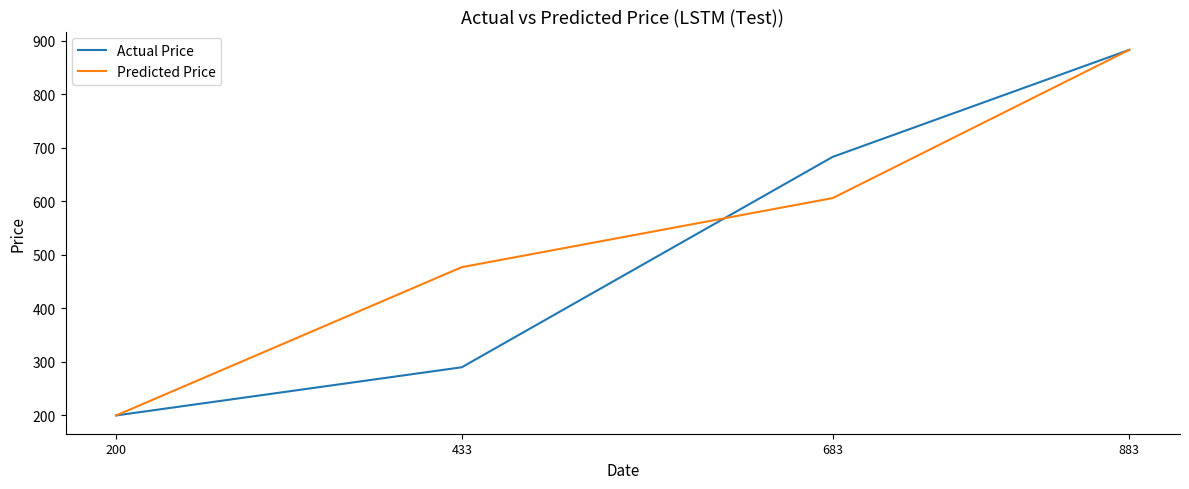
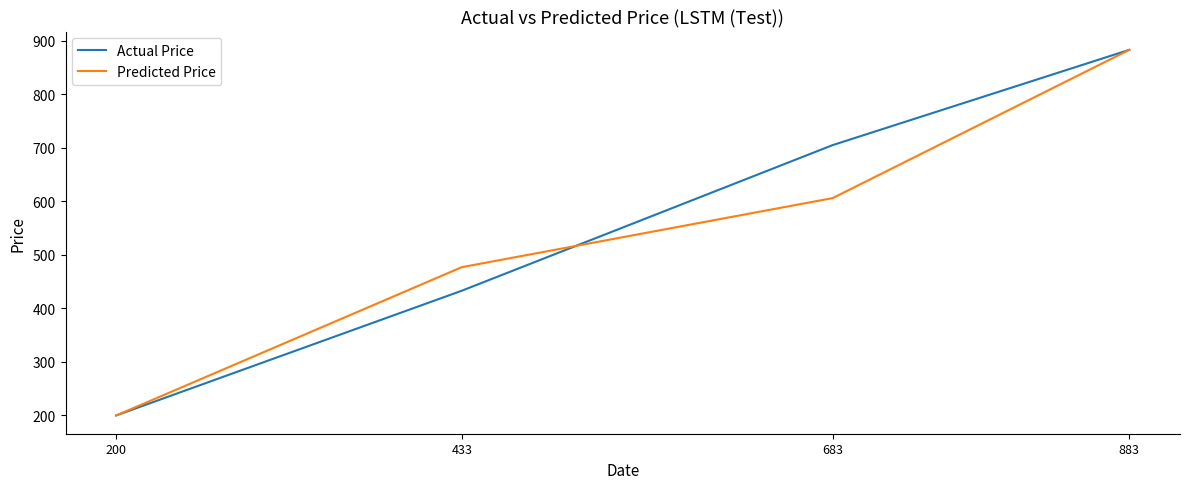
  {
    "Actual Price": {
-     "433": 290,
-     "683": 680
+     "433": 430,
+     "683": 710
    },
    "Predicted Price": {
      "433": 480,
      "683": 610
    }
  }
